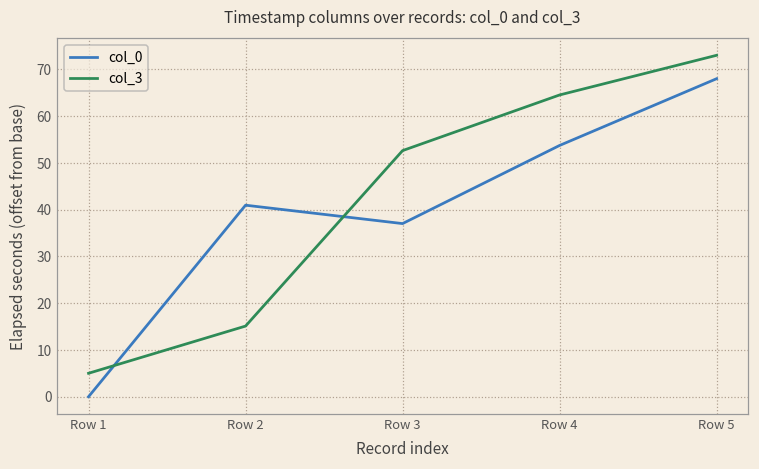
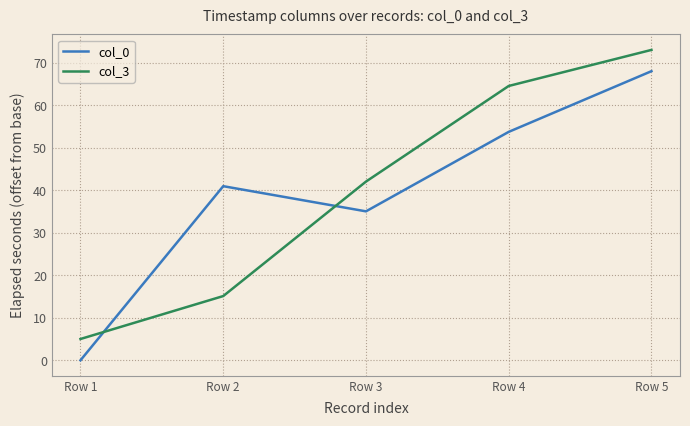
  {
    "col_0": {
      "Row 1": 0,
      "Row 2": 41,
-     "Row 3": 37,
+     "Row 3": 35,
      "Row 4": 54,
      "Row 5": 68
    },
    "col_3": {
      "Row 1": 5,
      "Row 2": 15,
-     "Row 3": 53,
+     "Row 3": 42,
      "Row 4": 65,
      "Row 5": 73
    }
  }
